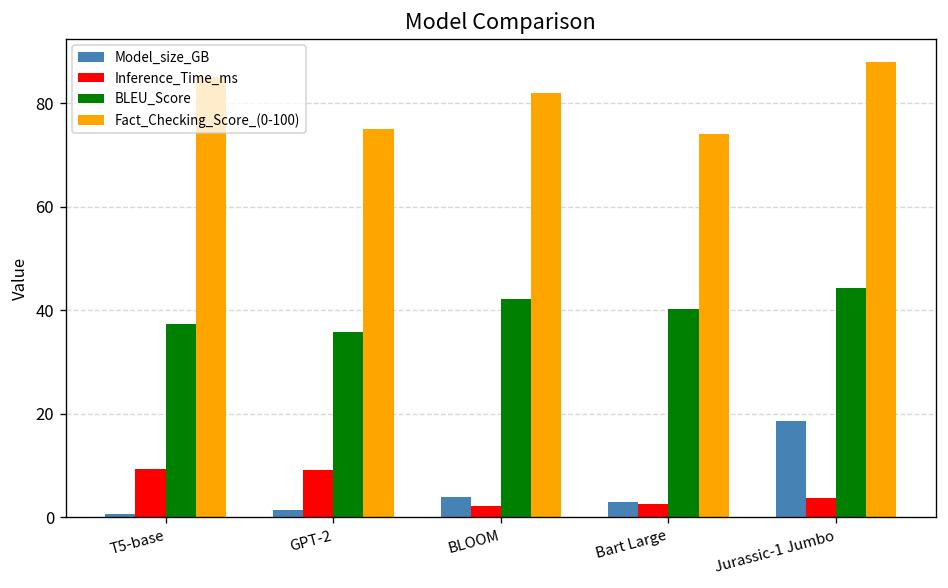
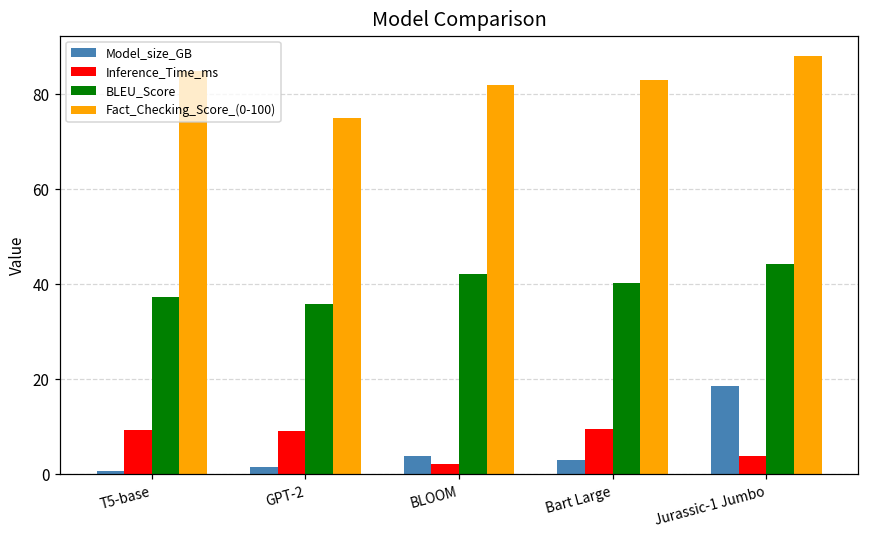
  {
    "Model_size_GB": {
      "T5-base": 1,
      "GPT-2": 2,
      "BLOOM": 4,
      "Bart Large": 3,
      "Jurassic-1 Jumbo": 19
    },
    "Inference_Time_ms": {
      "T5-base": 9,
      "GPT-2": 9,
      "BLOOM": 2,
-     "Bart Large": 3,
+     "Bart Large": 10,
      "Jurassic-1 Jumbo": 4
    },
    "BLEU_Score": {
      "T5-base": 37,
      "GPT-2": 36,
      "BLOOM": 42,
      "Bart Large": 40,
      "Jurassic-1 Jumbo": 44
    },
    "Fact_Checking_Score_(0-100)": {
      "GPT-2": 75,
      "BLOOM": 82,
-     "Bart Large": 74,
+     "Bart Large": 83,
      "Jurassic-1 Jumbo": 88
    }
  }
